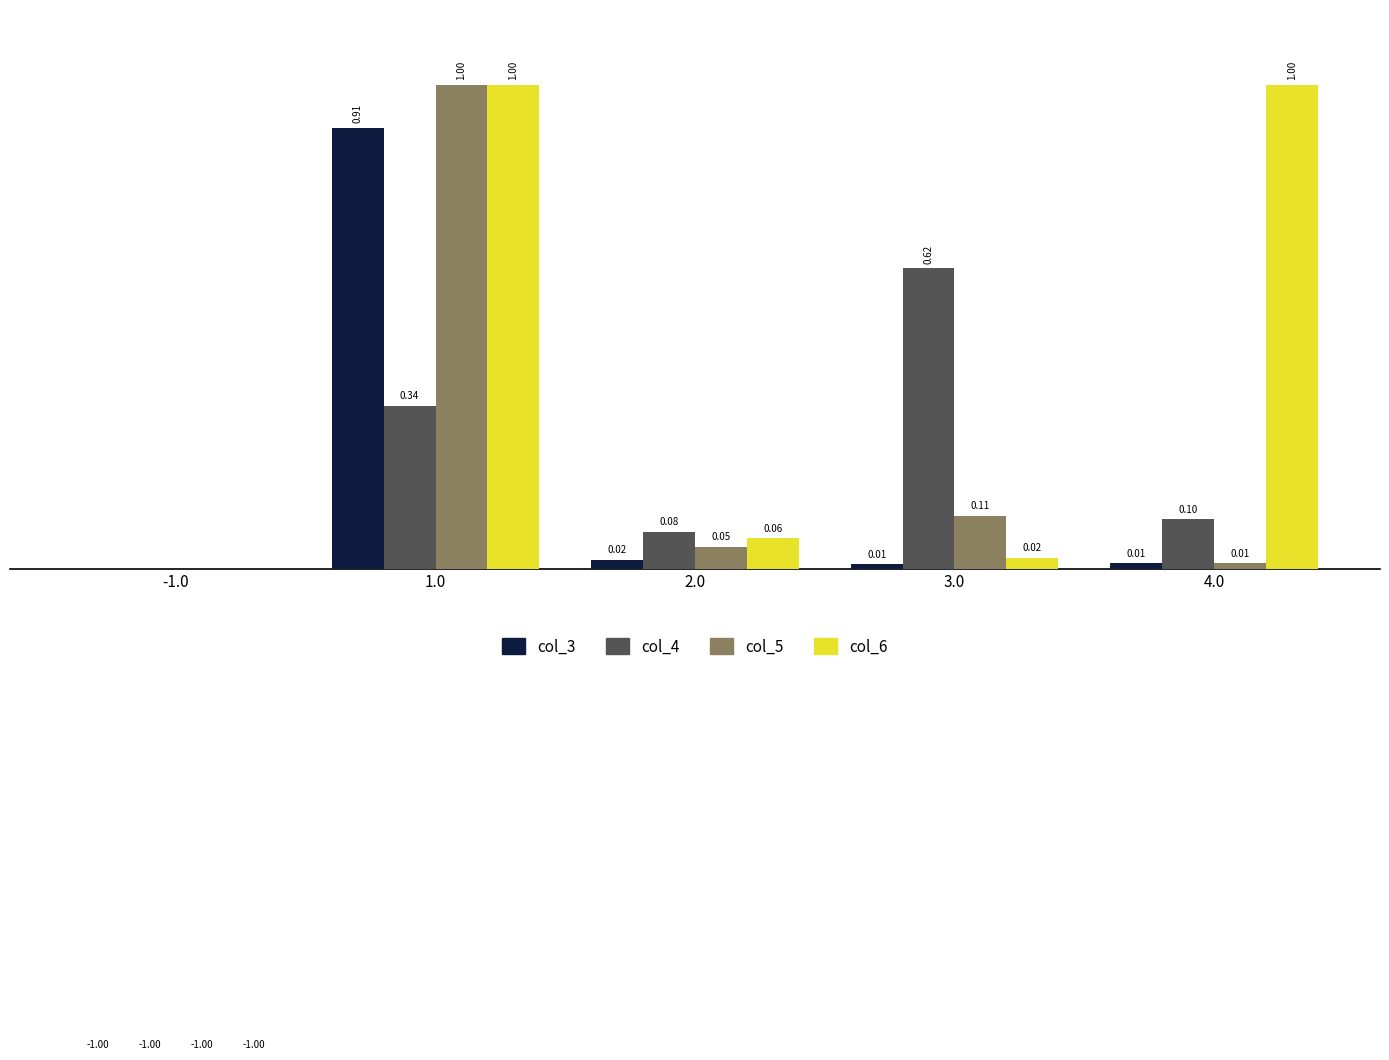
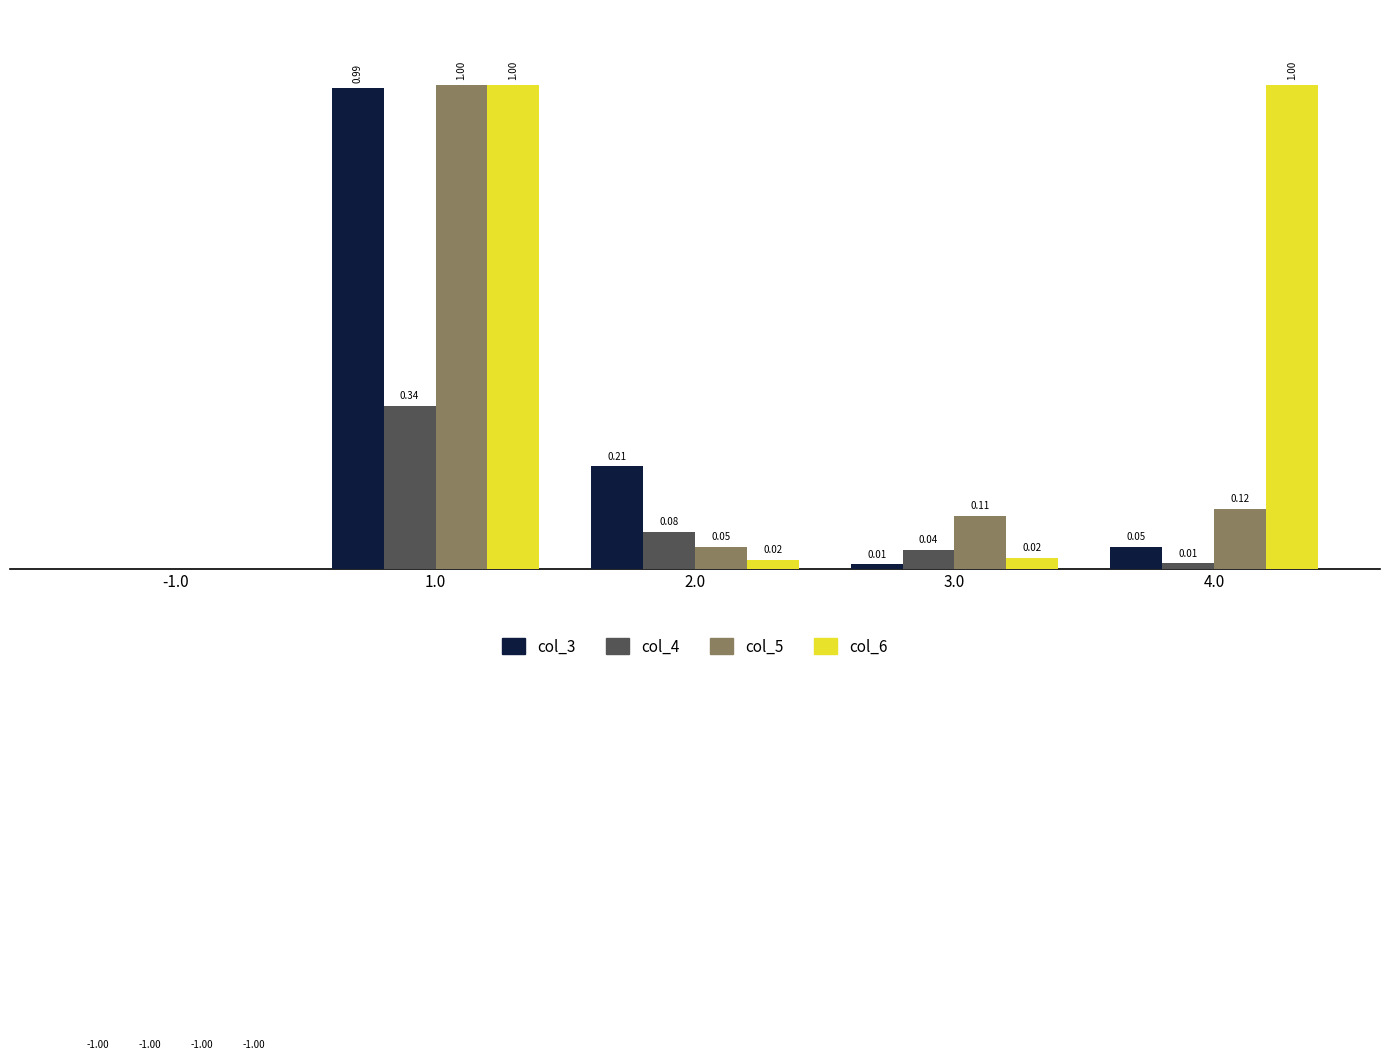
  {
    "col_3": {
-     "1.0": 0.91,
-     "2.0": 0.02,
+     "1.0": 0.99,
+     "2.0": 0.21,
      "3.0": 0.01,
-     "4.0": 0.01
+     "4.0": 0.05
    },
    "col_4": {
      "1.0": 0.34,
      "2.0": 0.08,
-     "3.0": 0.62,
-     "4.0": 0.10
+     "3.0": 0.04,
+     "4.0": 0.01
    },
    "col_5": {
      "1.0": 1.00,
      "2.0": 0.05,
      "3.0": 0.11,
-     "4.0": 0.01
+     "4.0": 0.12
    },
    "col_6": {
      "1.0": 1.00,
-     "2.0": 0.06,
+     "2.0": 0.02,
      "3.0": 0.02,
      "4.0": 1.00
    }
  }
